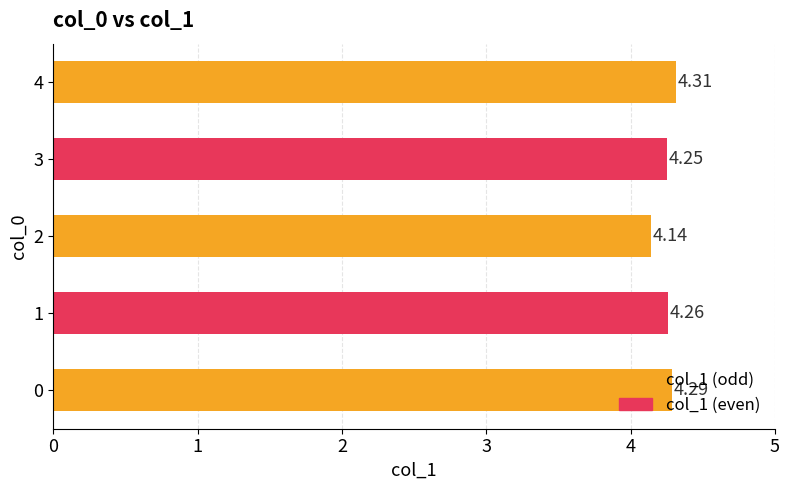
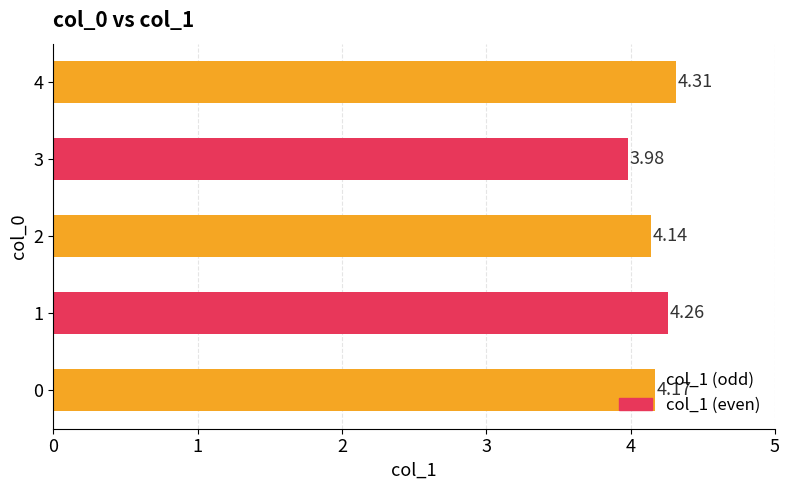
  {
    "4": 4.31,
-   "3": 4.25,
+   "3": 3.98,
    "2": 4.14,
    "1": 4.26,
-   "0": 4.29
+   "0": 4.17
  }
